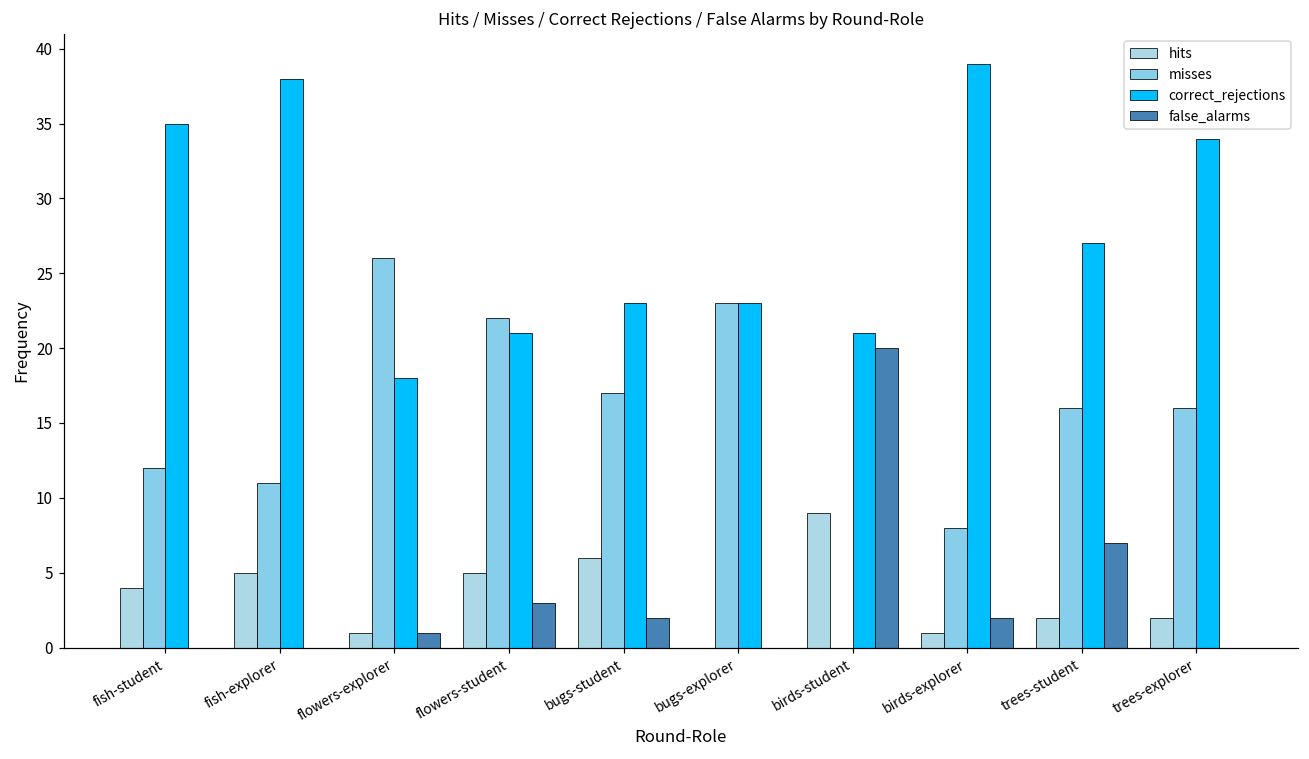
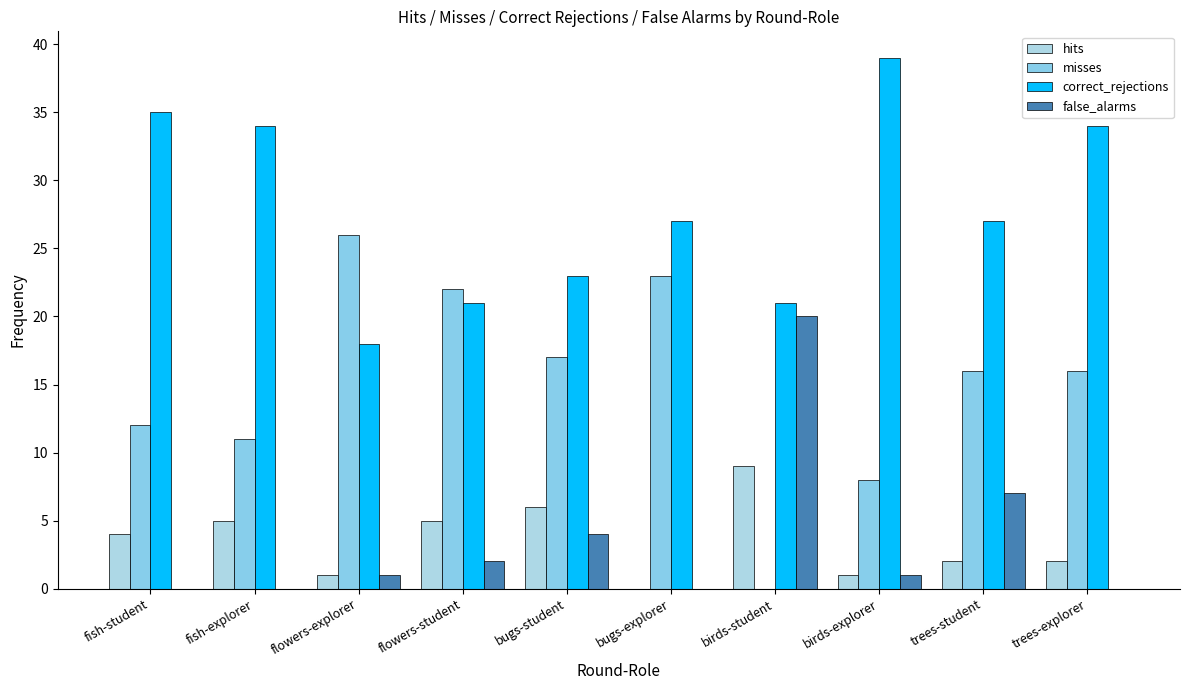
  {
    "correct_rejections": {
      "fish-student": 35,
-     "fish-explorer": 38,
+     "fish-explorer": 34,
      "flowers-explorer": 18,
      "flowers-student": 21,
      "bugs-student": 23,
-     "bugs-explorer": 23,
+     "bugs-explorer": 27,
      "birds-student": 21,
      "birds-explorer": 39,
      "trees-student": 27,
      "trees-explorer": 34
    },
    "false_alarms": {
      "fish-student": 0,
      "fish-explorer": 0,
      "flowers-explorer": 1,
-     "flowers-student": 3,
-     "bugs-student": 2,
+     "flowers-student": 2,
+     "bugs-student": 4,
      "bugs-explorer": 0,
      "birds-student": 20,
-     "birds-explorer": 2,
+     "birds-explorer": 1,
      "trees-student": 7,
      "trees-explorer": 0
    }
  }
